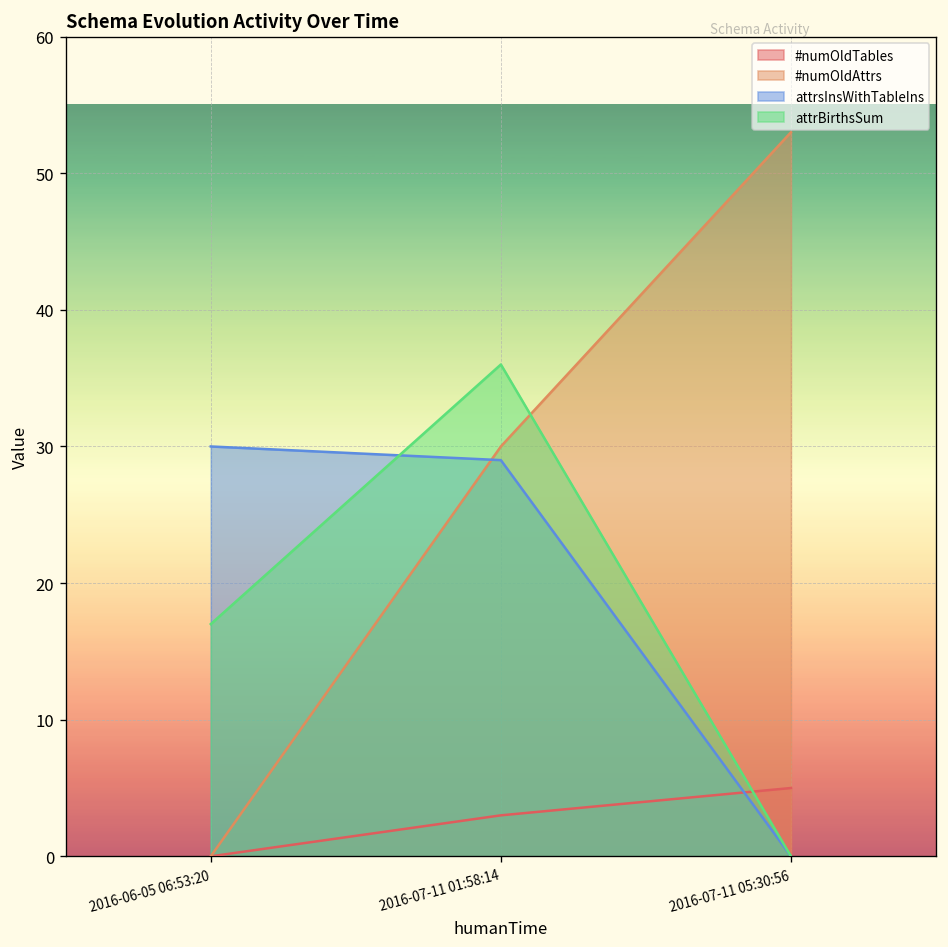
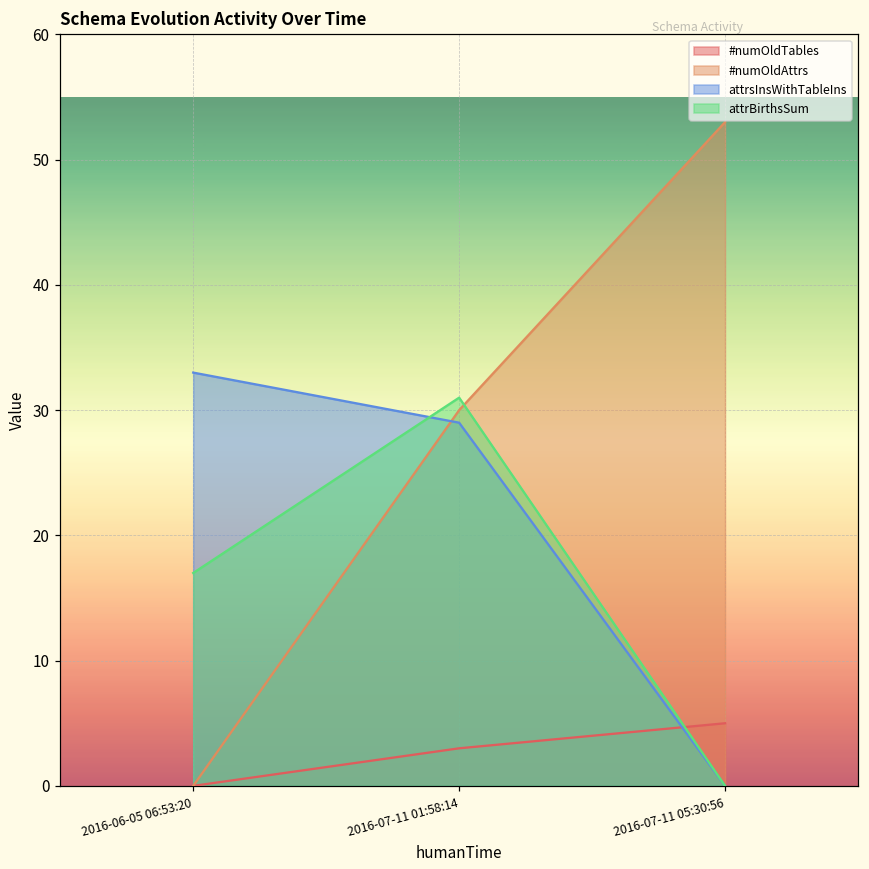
  {
    "attrsInsWithTableIns": {
-     "2016-06-05 06:53:20": 30,
+     "2016-06-05 06:53:20": 33,
      "2016-07-11 01:58:14": 29
    },
    "attrBirthsSum": {
      "2016-06-05 06:53:20": 17,
-     "2016-07-11 01:58:14": 36
+     "2016-07-11 01:58:14": 31
    }
  }
